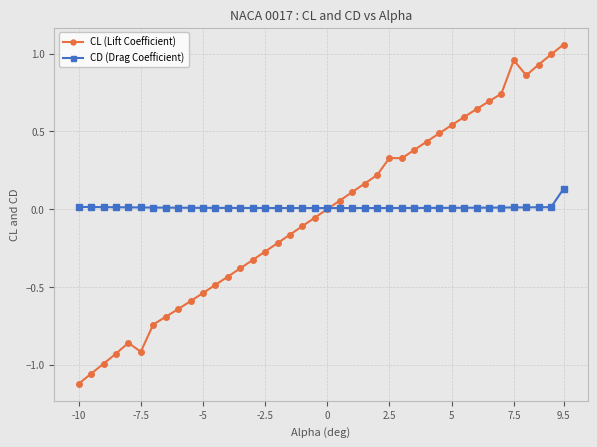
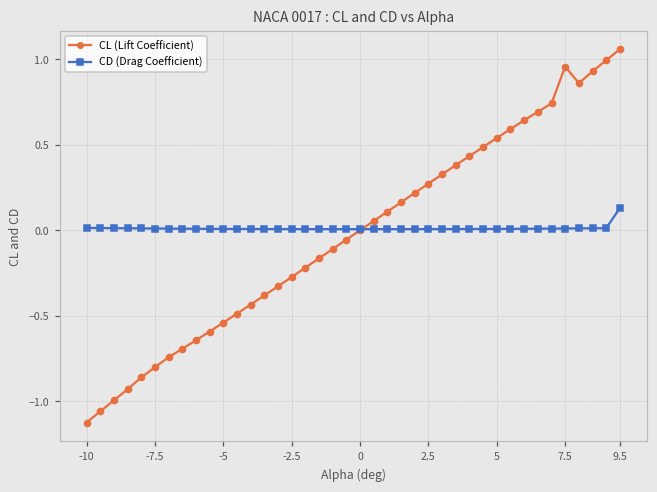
  {
    "CL (Lift Coefficient)": {
      "-10": -1.12,
-     "-7.5": -0.92,
+     "-7.5": -0.80,
      "-5": -0.54,
      "-2.5": -0.27,
-     "2.5": 0.33,
+     "2.5": 0.27,
      "5": 0.54,
      "7.5": 0.96,
      "9.5": 1.06
    },
    "CD (Drag Coefficient)": {
      "-10": 0.01,
      "-7.5": 0.01,
      "-5": 0.01,
      "-2.5": 0.01,
      "2.5": 0.01,
      "5": 0.01,
      "7.5": 0.01,
      "9.5": 0.13
    }
  }
